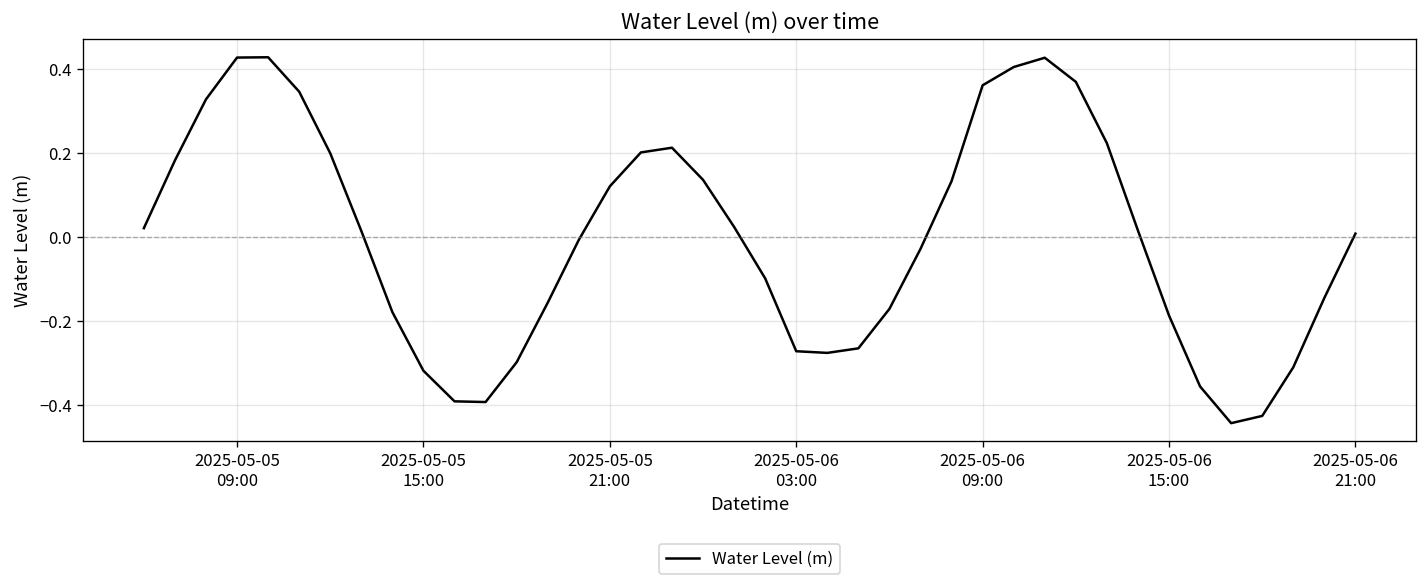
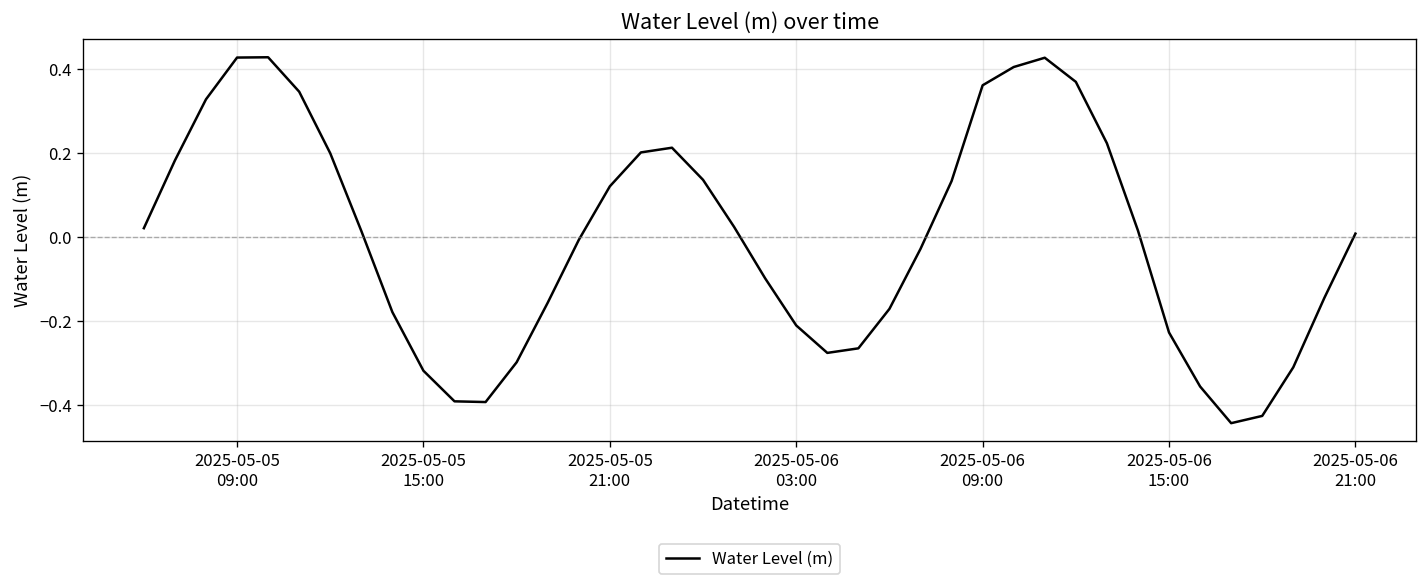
  {
    "2025-05-05 09:00": 0.43,
    "2025-05-05 15:00": -0.32,
    "2025-05-05 21:00": 0.12,
-   "2025-05-06 03:00": -0.27,
+   "2025-05-06 03:00": -0.21,
    "2025-05-06 09:00": 0.36,
-   "2025-05-06 15:00": -0.19,
+   "2025-05-06 15:00": -0.23,
    "2025-05-06 21:00": 0.01
  }
